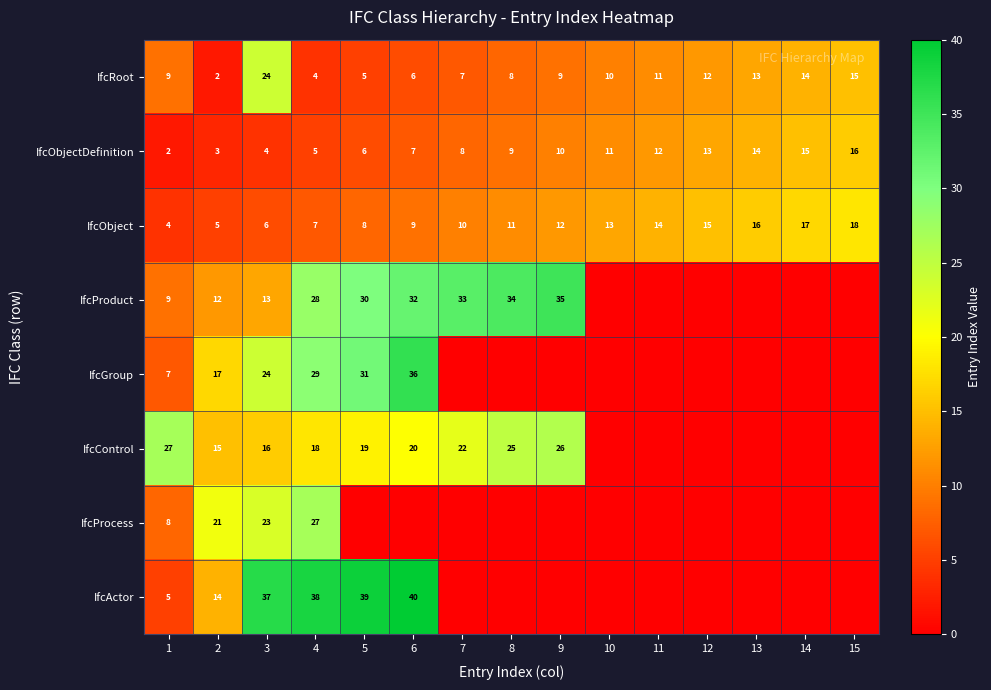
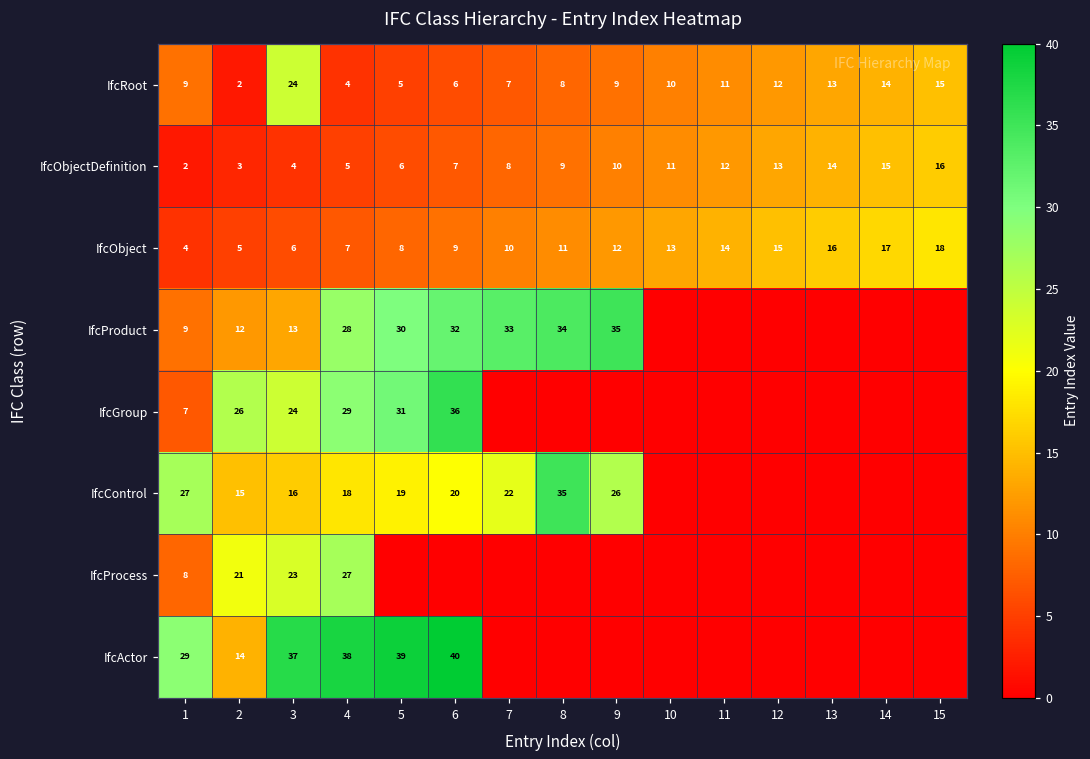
  {
    "IfcRoot": {
      "1": 9,
      "2": 2,
      "3": 24,
      "4": 4,
      "5": 5,
      "6": 6,
      "7": 7,
      "8": 8,
      "9": 9,
      "10": 10,
      "11": 11,
      "12": 12,
      "13": 13,
      "15": 15
    },
    "IfcObjectDefinition": {
      "1": 2,
      "2": 3,
      "3": 4,
      "4": 5,
      "5": 6,
      "6": 7,
      "7": 8,
      "8": 9,
      "9": 10,
      "10": 11,
      "11": 12,
      "12": 13,
      "13": 14,
      "14": 15,
      "15": 16
    },
    "IfcObject": {
      "1": 4,
      "2": 5,
      "3": 6,
      "4": 7,
      "5": 8,
      "6": 9,
      "7": 10,
      "8": 11,
      "9": 12,
      "10": 13,
      "11": 14,
      "12": 15,
      "13": 16,
      "14": 17,
      "15": 18
    },
    "IfcProduct": {
      "1": 9,
      "2": 12,
      "3": 13,
      "4": 28,
      "5": 30,
      "6": 32,
      "7": 33,
      "8": 34,
      "9": 35
    },
    "IfcGroup": {
      "1": 7,
-     "2": 17,
+     "2": 26,
      "3": 24,
      "4": 29,
      "5": 31,
      "6": 36
    },
    "IfcControl": {
      "1": 27,
      "2": 15,
      "3": 16,
      "4": 18,
      "5": 19,
      "6": 20,
      "7": 22,
-     "8": 25,
+     "8": 35,
      "9": 26
    },
    "IfcProcess": {
      "1": 8,
      "2": 21,
      "3": 23,
      "4": 27
    },
    "IfcActor": {
-     "1": 5,
+     "1": 29,
      "2": 14,
      "3": 37,
      "4": 38,
      "5": 39,
      "6": 40
    }
  }
